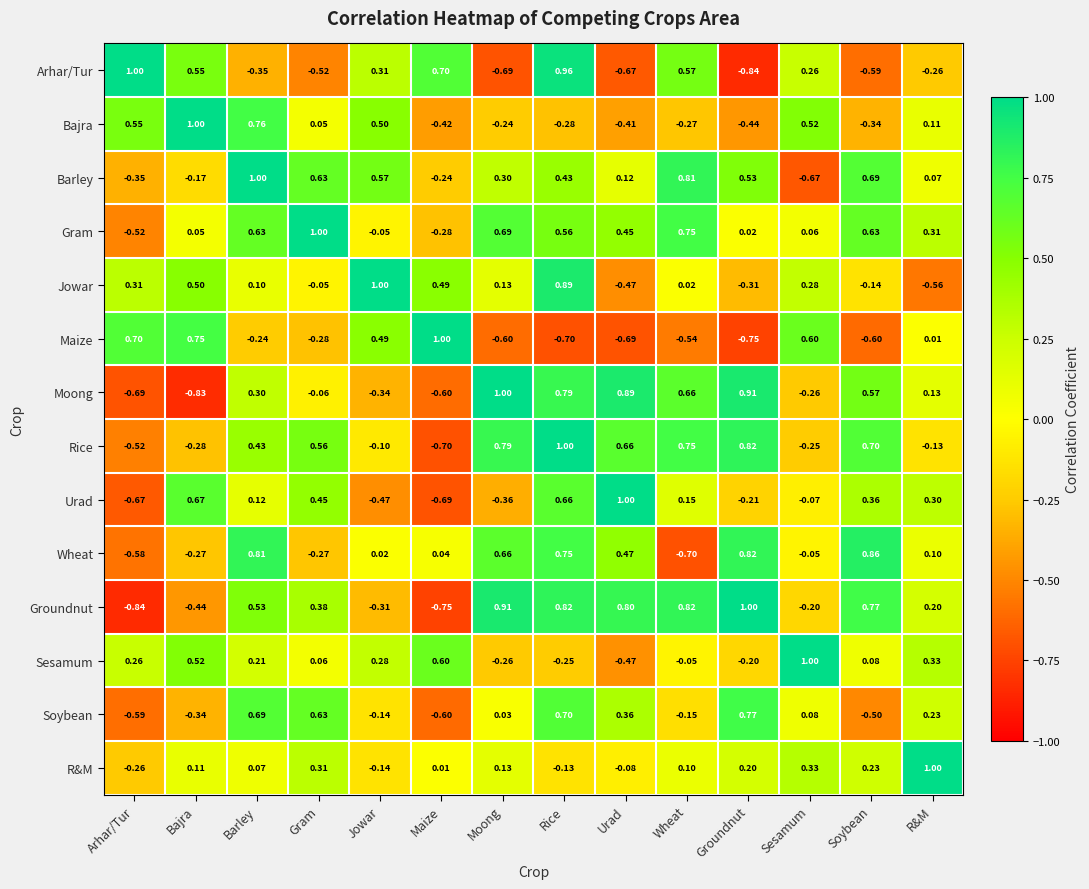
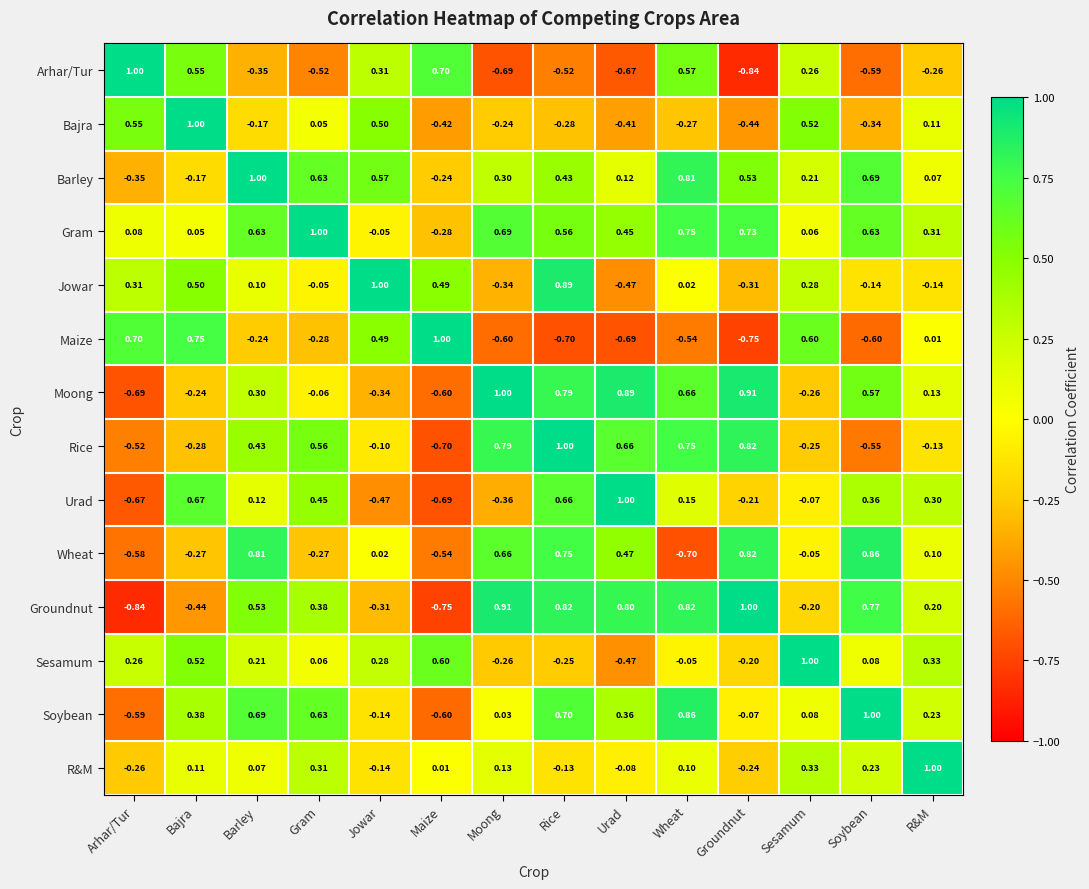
  {
    "Arhar/Tur": {
      "Arhar/Tur": 1.00,
      "Bajra": 0.55,
      "Barley": -0.35,
      "Gram": -0.52,
      "Jowar": 0.31,
      "Maize": 0.70,
      "Moong": -0.69,
-     "Rice": 0.96,
+     "Rice": -0.52,
      "Urad": -0.67,
      "Wheat": 0.57,
      "Groundnut": -0.84,
      "Sesamum": 0.26,
      "Soybean": -0.59,
      "R&M": -0.26
    },
    "Bajra": {
      "Arhar/Tur": 0.55,
      "Bajra": 1.00,
-     "Barley": 0.76,
+     "Barley": -0.17,
      "Gram": 0.05,
      "Jowar": 0.50,
      "Maize": -0.42,
      "Moong": -0.24,
      "Rice": -0.28,
      "Urad": -0.41,
      "Wheat": -0.27,
      "Groundnut": -0.44,
      "Sesamum": 0.52,
      "Soybean": -0.34,
      "R&M": 0.11
    },
    "Barley": {
      "Arhar/Tur": -0.35,
      "Bajra": -0.17,
      "Barley": 1.00,
      "Gram": 0.63,
      "Jowar": 0.57,
      "Maize": -0.24,
      "Moong": 0.30,
      "Rice": 0.43,
      "Urad": 0.12,
      "Wheat": 0.81,
      "Groundnut": 0.53,
-     "Sesamum": -0.67,
+     "Sesamum": 0.21,
      "Soybean": 0.69,
      "R&M": 0.07
    },
    "Gram": {
-     "Arhar/Tur": -0.52,
+     "Arhar/Tur": 0.08,
      "Bajra": 0.05,
      "Barley": 0.63,
      "Gram": 1.00,
      "Jowar": -0.05,
      "Maize": -0.28,
      "Moong": 0.69,
      "Rice": 0.56,
      "Urad": 0.45,
      "Wheat": 0.75,
-     "Groundnut": 0.02,
+     "Groundnut": 0.73,
      "Sesamum": 0.06,
      "Soybean": 0.63,
      "R&M": 0.31
    },
    "Jowar": {
      "Arhar/Tur": 0.31,
      "Bajra": 0.50,
      "Barley": 0.10,
      "Gram": -0.05,
      "Jowar": 1.00,
      "Maize": 0.49,
-     "Moong": 0.13,
+     "Moong": -0.34,
      "Rice": 0.89,
      "Urad": -0.47,
      "Wheat": 0.02,
      "Groundnut": -0.31,
      "Sesamum": 0.28,
      "Soybean": -0.14,
-     "R&M": -0.56
+     "R&M": -0.14
    },
    "Maize": {
      "Arhar/Tur": 0.70,
      "Bajra": 0.75,
      "Barley": -0.24,
      "Gram": -0.28,
      "Jowar": 0.49,
      "Maize": 1.00,
      "Moong": -0.60,
      "Rice": -0.70,
      "Urad": -0.69,
      "Wheat": -0.54,
      "Groundnut": -0.75,
      "Sesamum": 0.60,
      "Soybean": -0.60,
      "R&M": 0.01
    },
    "Moong": {
      "Arhar/Tur": -0.69,
-     "Bajra": -0.83,
+     "Bajra": -0.24,
      "Barley": 0.30,
      "Gram": -0.06,
      "Jowar": -0.34,
      "Maize": -0.60,
      "Moong": 1.00,
      "Rice": 0.79,
      "Urad": 0.89,
      "Wheat": 0.66,
      "Groundnut": 0.91,
      "Sesamum": -0.26,
      "Soybean": 0.57,
      "R&M": 0.13
    },
    "Rice": {
      "Arhar/Tur": -0.52,
      "Bajra": -0.28,
      "Barley": 0.43,
      "Gram": 0.56,
      "Jowar": -0.10,
      "Maize": -0.70,
      "Moong": 0.79,
      "Rice": 1.00,
      "Urad": 0.66,
      "Wheat": 0.75,
      "Groundnut": 0.82,
      "Sesamum": -0.25,
-     "Soybean": 0.70,
+     "Soybean": -0.55,
      "R&M": -0.13
    },
    "Urad": {
      "Arhar/Tur": -0.67,
      "Bajra": 0.67,
      "Barley": 0.12,
      "Gram": 0.45,
      "Jowar": -0.47,
      "Maize": -0.69,
      "Moong": -0.36,
      "Rice": 0.66,
      "Urad": 1.00,
      "Wheat": 0.15,
      "Groundnut": -0.21,
      "Sesamum": -0.07,
      "Soybean": 0.36,
      "R&M": 0.30
    },
    "Wheat": {
      "Arhar/Tur": -0.58,
      "Bajra": -0.27,
      "Barley": 0.81,
      "Gram": -0.27,
      "Jowar": 0.02,
-     "Maize": 0.04,
+     "Maize": -0.54,
      "Moong": 0.66,
      "Rice": 0.75,
      "Urad": 0.47,
      "Wheat": -0.70,
      "Groundnut": 0.82,
      "Sesamum": -0.05,
      "Soybean": 0.86,
      "R&M": 0.10
    },
    "Groundnut": {
      "Arhar/Tur": -0.84,
      "Bajra": -0.44,
      "Barley": 0.53,
      "Gram": 0.38,
      "Jowar": -0.31,
      "Maize": -0.75,
      "Moong": 0.91,
      "Rice": 0.82,
      "Urad": 0.80,
      "Wheat": 0.82,
      "Groundnut": 1.00,
      "Sesamum": -0.20,
      "Soybean": 0.77,
      "R&M": 0.20
    },
    "Sesamum": {
      "Arhar/Tur": 0.26,
      "Bajra": 0.52,
      "Barley": 0.21,
      "Gram": 0.06,
      "Jowar": 0.28,
      "Maize": 0.60,
      "Moong": -0.26,
      "Rice": -0.25,
      "Urad": -0.47,
      "Wheat": -0.05,
      "Groundnut": -0.20,
      "Sesamum": 1.00,
      "Soybean": 0.08,
      "R&M": 0.33
    },
    "Soybean": {
      "Arhar/Tur": -0.59,
-     "Bajra": -0.34,
+     "Bajra": 0.38,
      "Barley": 0.69,
      "Gram": 0.63,
      "Jowar": -0.14,
      "Maize": -0.60,
      "Moong": 0.03,
      "Rice": 0.70,
      "Urad": 0.36,
-     "Wheat": -0.15,
-     "Groundnut": 0.77,
+     "Wheat": 0.86,
+     "Groundnut": -0.07,
      "Sesamum": 0.08,
-     "Soybean": -0.50,
+     "Soybean": 1.00,
      "R&M": 0.23
    },
    "R&M": {
      "Arhar/Tur": -0.26,
      "Bajra": 0.11,
      "Barley": 0.07,
      "Gram": 0.31,
      "Jowar": -0.14,
      "Maize": 0.01,
      "Moong": 0.13,
      "Rice": -0.13,
      "Urad": -0.08,
      "Wheat": 0.10,
-     "Groundnut": 0.20,
+     "Groundnut": -0.24,
      "Sesamum": 0.33,
      "Soybean": 0.23,
      "R&M": 1.00
    }
  }
